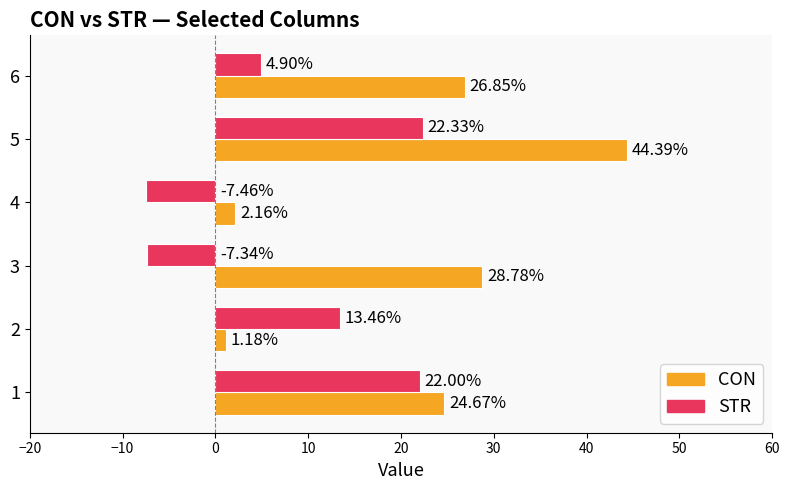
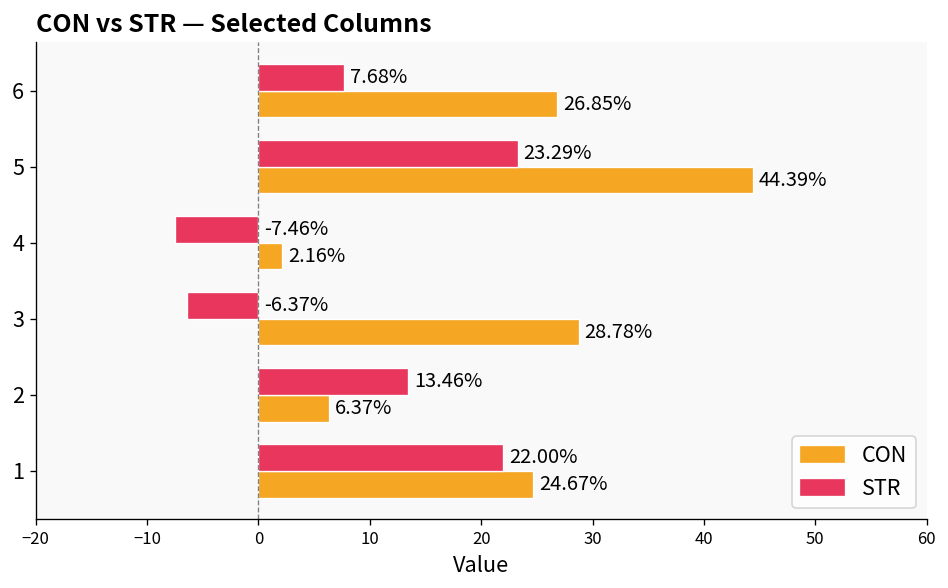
  {
    "CON": {
      "6": "26.85%",
      "5": "44.39%",
      "4": "2.16%",
      "3": "28.78%",
-     "2": "1.18%",
+     "2": "6.37%",
      "1": "24.67%"
    },
    "STR": {
-     "6": "4.90%",
-     "5": "22.33%",
-     "3": "-7.34%",
+     "6": "7.68%",
+     "5": "23.29%",
+     "3": "-6.37%",
      "2": "13.46%",
      "1": "22.00%"
    }
  }
